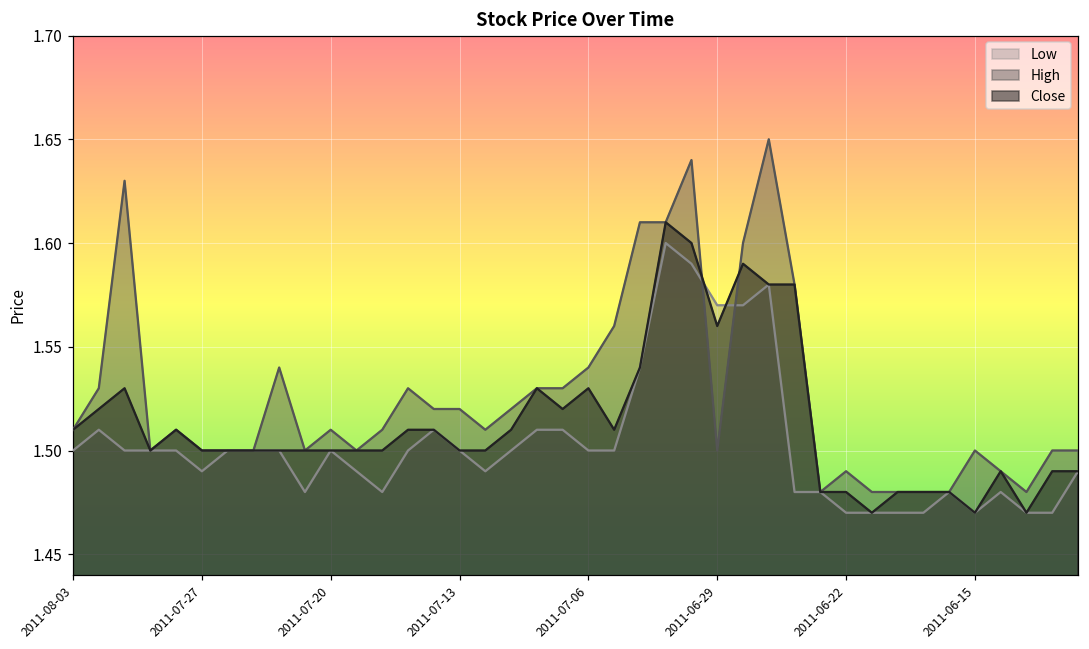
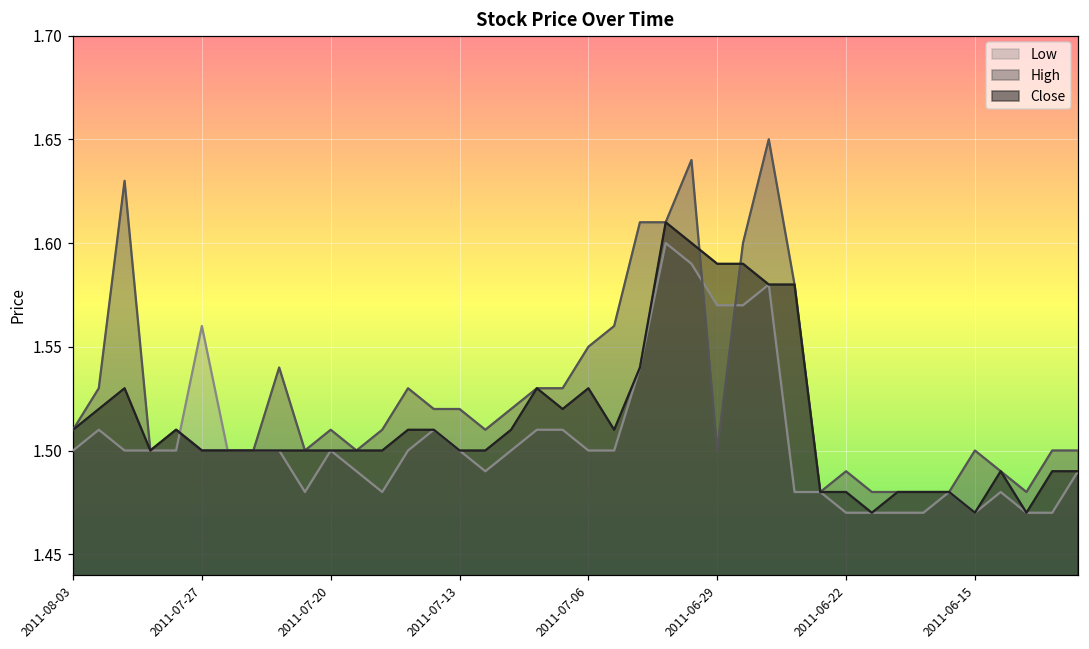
  {
    "Low": {
      "2011-08-03": 1.50,
-     "2011-07-27": 1.49,
+     "2011-07-27": 1.56,
      "2011-07-06": 1.50,
      "2011-06-29": 1.57,
      "2011-06-22": 1.47
    },
    "High": {
      "2011-07-20": 1.51,
      "2011-07-13": 1.52,
-     "2011-07-06": 1.54,
+     "2011-07-06": 1.55,
      "2011-06-29": 1.50,
      "2011-06-22": 1.49,
      "2011-06-15": 1.50
    },
    "Close": {
      "2011-07-06": 1.53,
-     "2011-06-29": 1.56,
+     "2011-06-29": 1.59,
      "2011-06-22": 1.48
    }
  }
